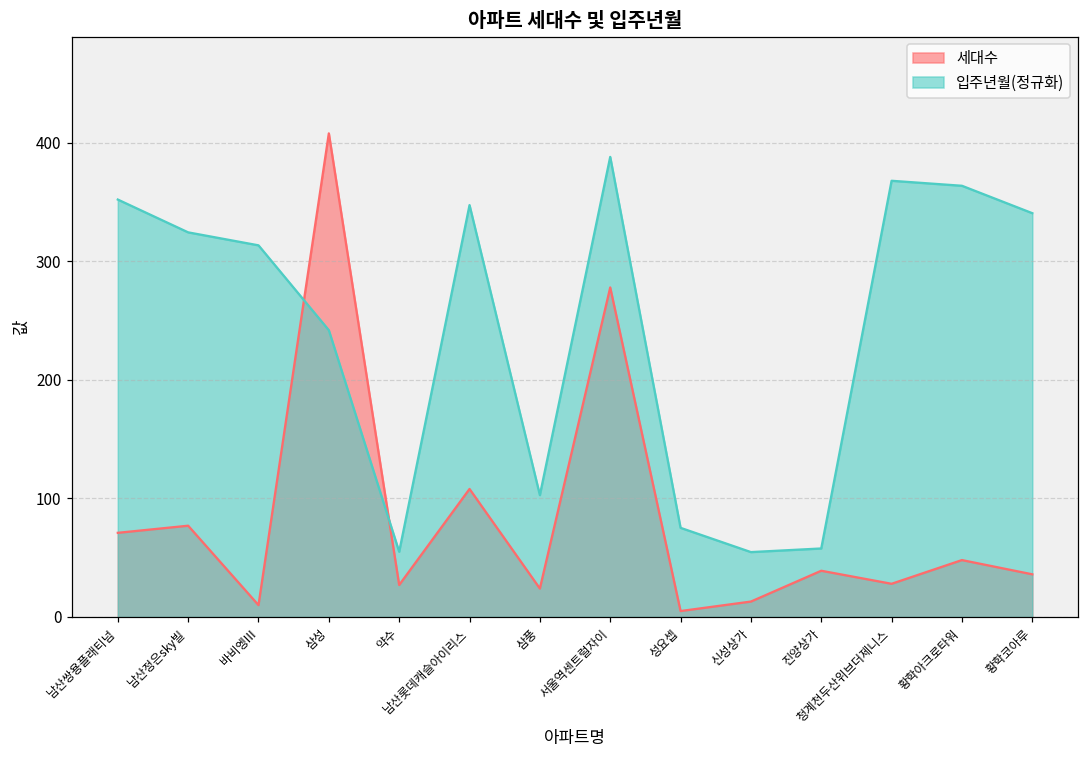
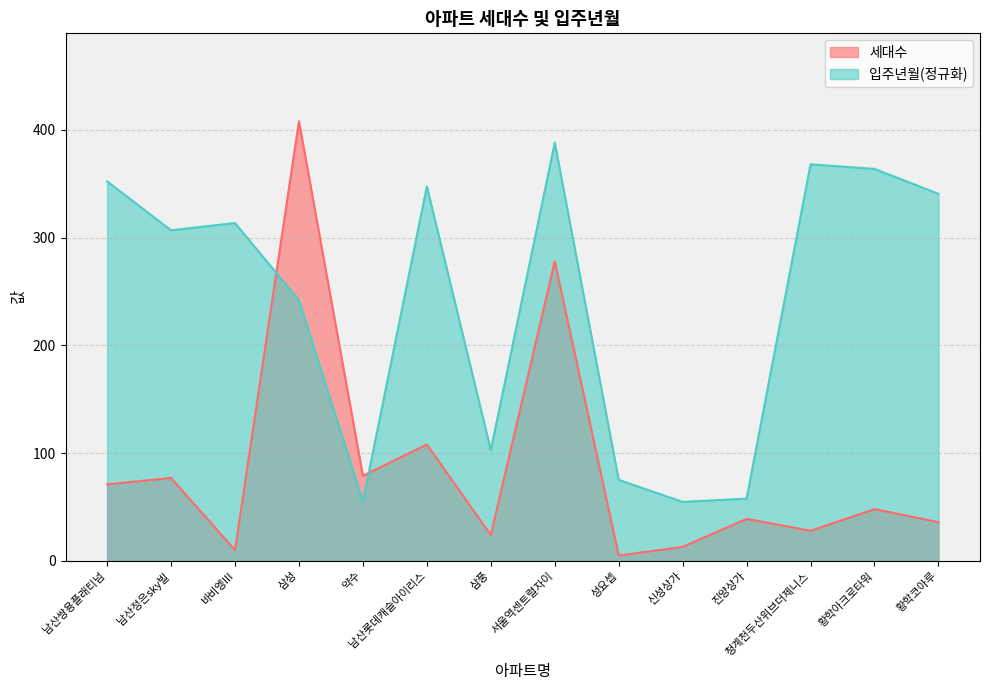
  {
    "세대수": {
      "남산쌍용플래티넘": 71,
      "남산정은sky빌": 77,
      "바비엥III": 10,
      "삼성": 408,
-     "약수": 27,
+     "약수": 79,
      "남산롯데캐슬아이리스": 108,
      "삼풍": 24,
      "서울역센트럴자이": 278,
      "성요셉": 5,
      "신성상가": 13,
      "진양상가": 39,
      "청계천두산위브더제니스": 28,
      "황학아크로타워": 48,
      "황학코아루": 36
    },
    "입주년월(정규화)": {
      "남산쌍용플래티넘": 352,
-     "남산정은sky빌": 324,
+     "남산정은sky빌": 307,
      "바비엥III": 314,
      "삼성": 242,
      "약수": 55,
      "남산롯데캐슬아이리스": 347,
      "삼풍": 103,
      "서울역센트럴자이": 388,
      "성요셉": 75,
      "신성상가": 55,
      "진양상가": 58,
      "청계천두산위브더제니스": 368,
      "황학아크로타워": 364,
      "황학코아루": 341
    }
  }
